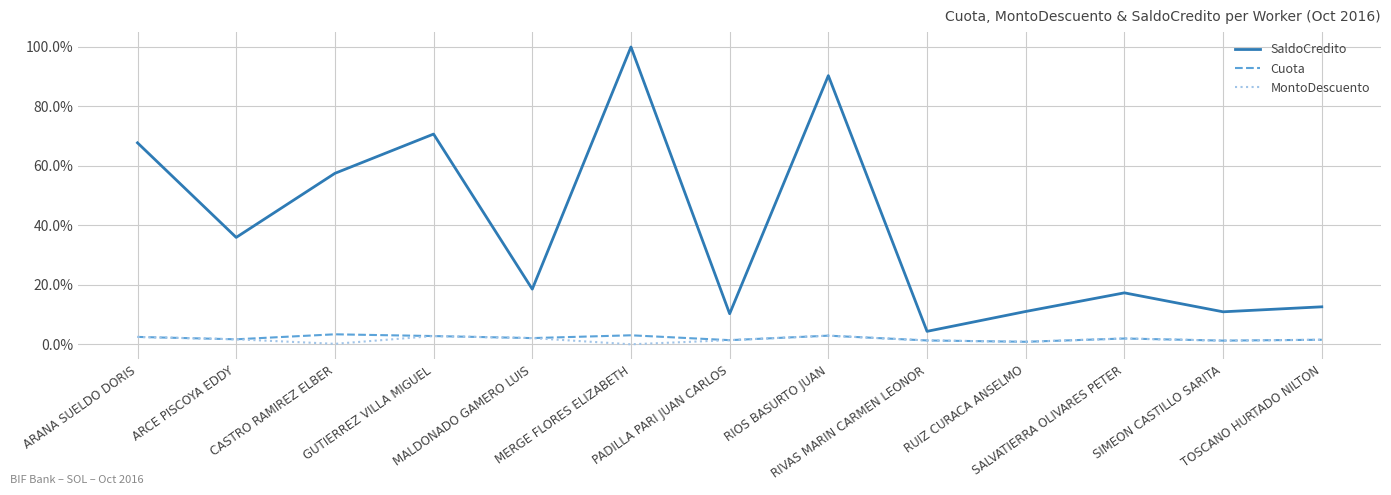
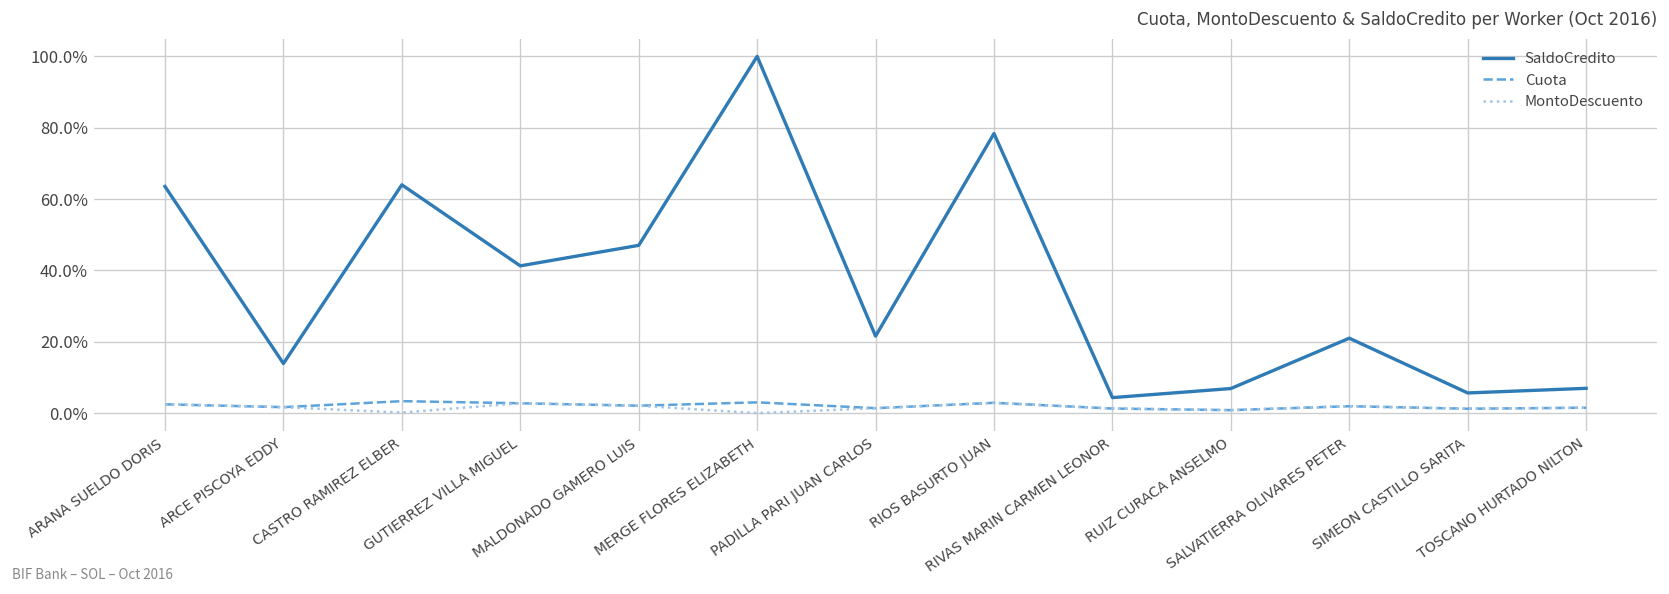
  {
    "SaldoCredito": {
-     "ARANA SUELDO DORIS": "68%",
-     "ARCE PISCOYA EDDY": "36%",
-     "CASTRO RAMIREZ ELBER": "57%",
-     "GUTIERREZ VILLA MIGUEL": "71%",
-     "MALDONADO GAMERO LUIS": "19%",
+     "ARANA SUELDO DORIS": "64%",
+     "ARCE PISCOYA EDDY": "14%",
+     "CASTRO RAMIREZ ELBER": "64%",
+     "GUTIERREZ VILLA MIGUEL": "41%",
+     "MALDONADO GAMERO LUIS": "47%",
      "MERGE FLORES ELIZABETH": "100%",
-     "PADILLA PARI JUAN CARLOS": "10%",
-     "RIOS BASURTO JUAN": "90%",
+     "PADILLA PARI JUAN CARLOS": "22%",
+     "RIOS BASURTO JUAN": "78%",
      "RIVAS MARIN CARMEN LEONOR": "4%",
-     "RUIZ CURACA ANSELMO": "11%",
-     "SALVATIERRA OLIVARES PETER": "17%",
-     "SIMEON CASTILLO SARITA": "11%",
-     "TOSCANO HURTADO NILTON": "13%"
+     "RUIZ CURACA ANSELMO": "7%",
+     "SALVATIERRA OLIVARES PETER": "21%",
+     "SIMEON CASTILLO SARITA": "6%",
+     "TOSCANO HURTADO NILTON": "7%"
    },
    "Cuota": {
      "CASTRO RAMIREZ ELBER": "3%",
      "MERGE FLORES ELIZABETH": "3%"
    },
    "MontoDescuento": {
      "CASTRO RAMIREZ ELBER": "0%",
      "MERGE FLORES ELIZABETH": "0%"
    }
  }
